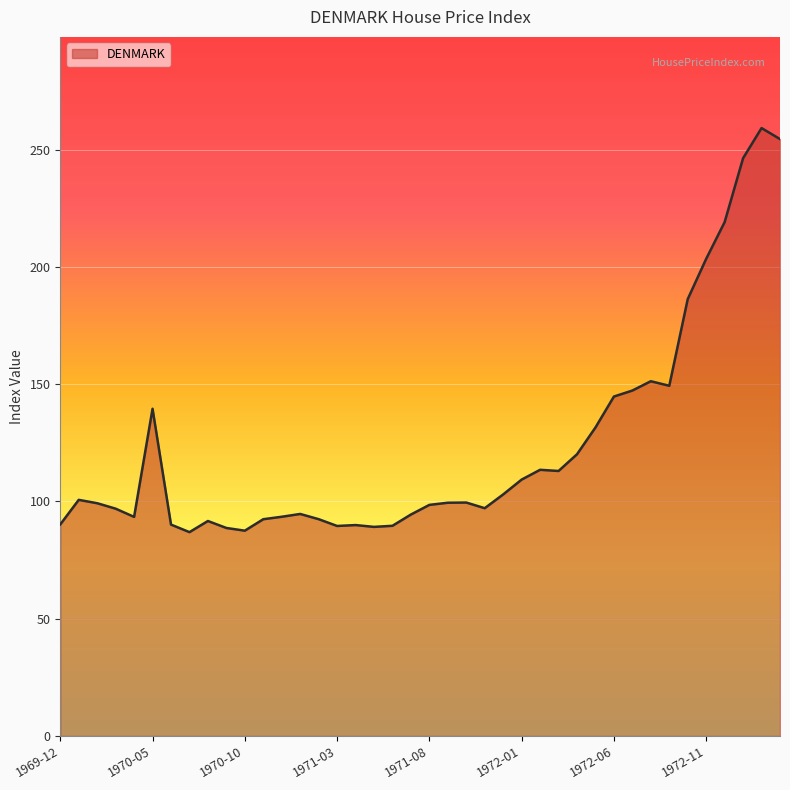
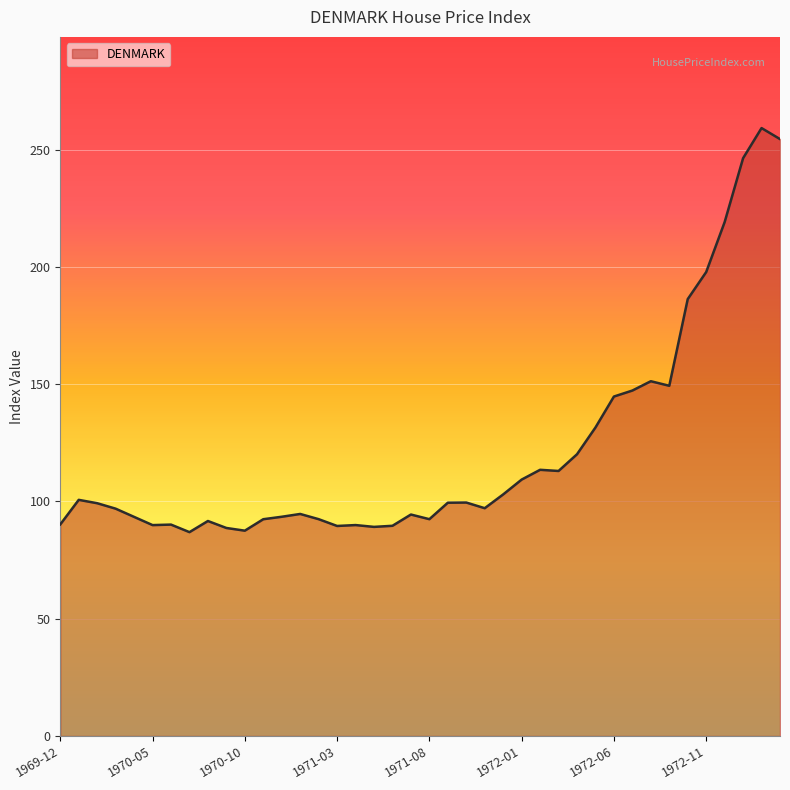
  {
    "1969-12": 90,
-   "1970-05": 140,
+   "1970-05": 90,
    "1970-10": 88,
    "1971-03": 90,
-   "1971-08": 99,
+   "1971-08": 92,
    "1972-01": 109,
    "1972-06": 145,
-   "1972-11": 203
+   "1972-11": 198
  }
